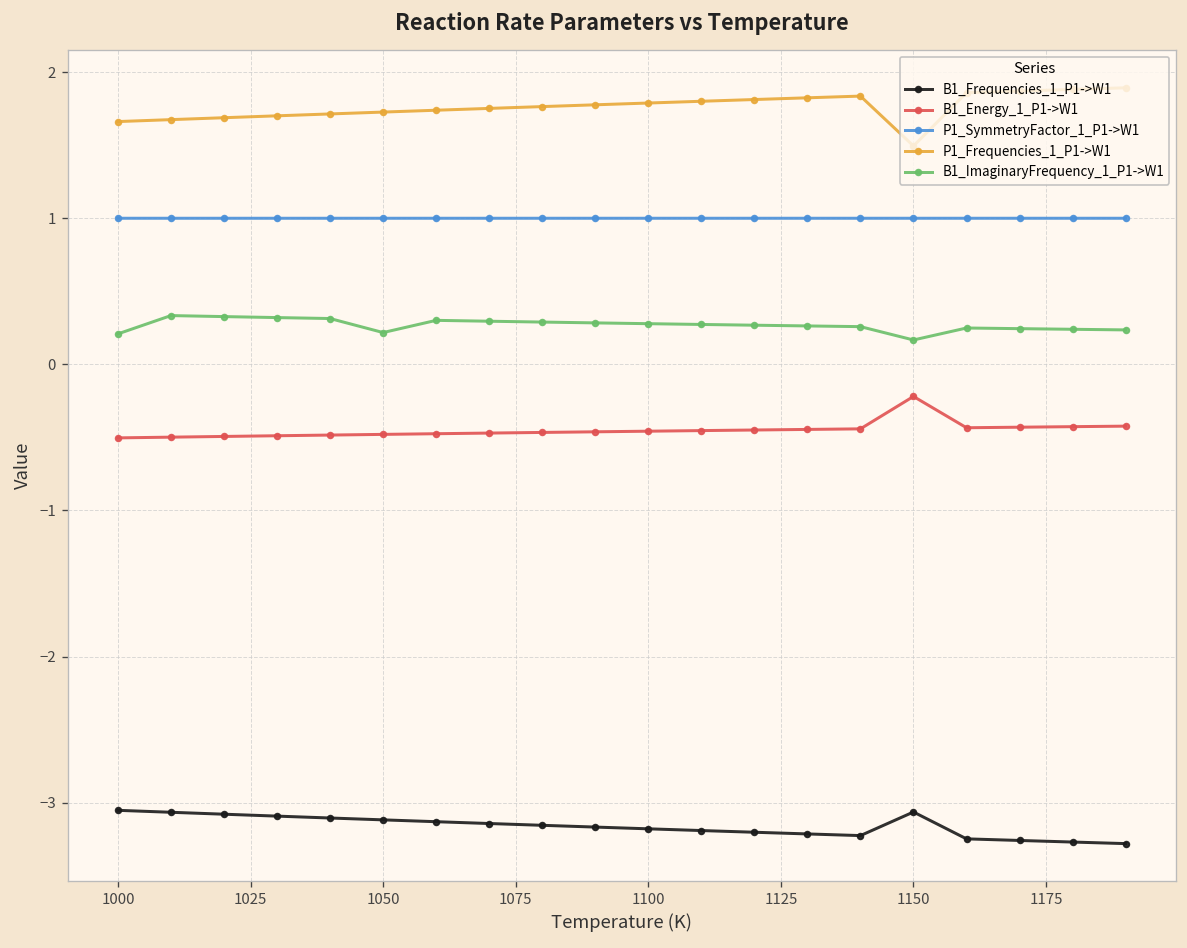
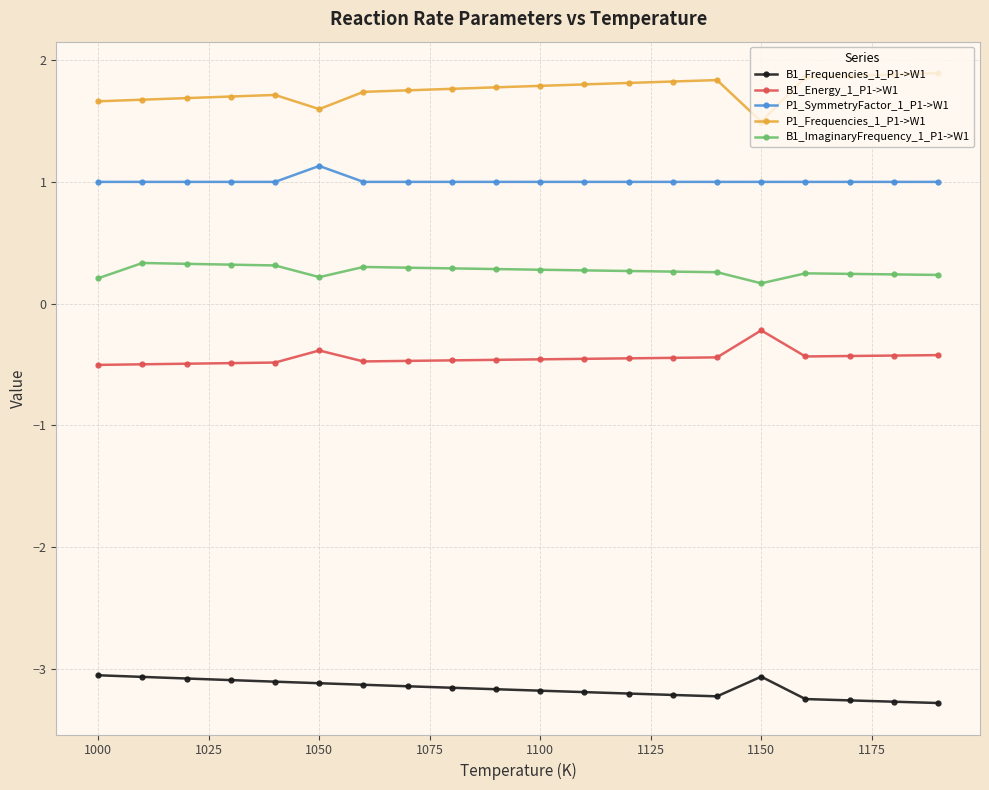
  {
    "B1_Frequencies_1_P1->W1": {
      "1000": -3.05,
      "1050": -3.12,
      "1100": -3.18,
      "1150": -3.06
    },
    "B1_Energy_1_P1->W1": {
      "1000": -0.50,
-     "1050": -0.48,
+     "1050": -0.38,
      "1100": -0.46,
      "1150": -0.22
    },
    "P1_SymmetryFactor_1_P1->W1": {
      "1000": 1.00,
-     "1050": 1.00,
+     "1050": 1.13,
      "1100": 1.00,
      "1150": 1.00
    },
    "P1_Frequencies_1_P1->W1": {
      "1000": 1.66,
-     "1050": 1.73,
+     "1050": 1.60,
      "1100": 1.79
    },
    "B1_ImaginaryFrequency_1_P1->W1": {
      "1000": 0.21,
      "1050": 0.22,
      "1100": 0.28,
      "1150": 0.17
    }
  }
